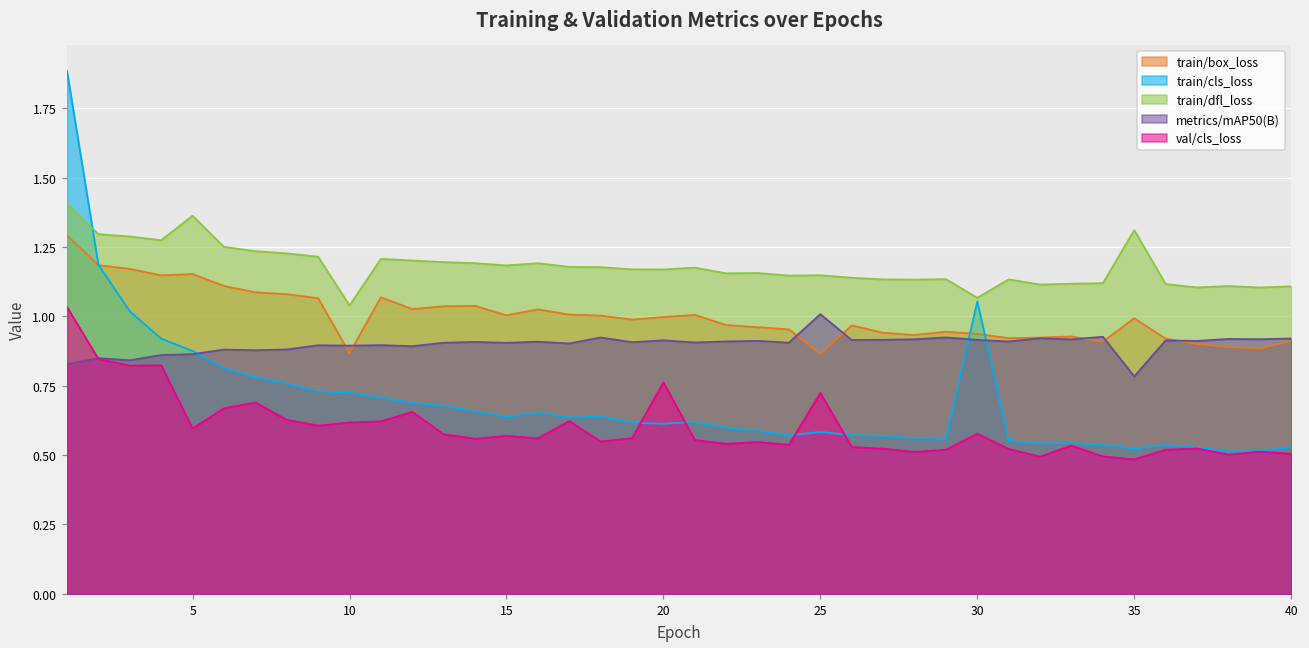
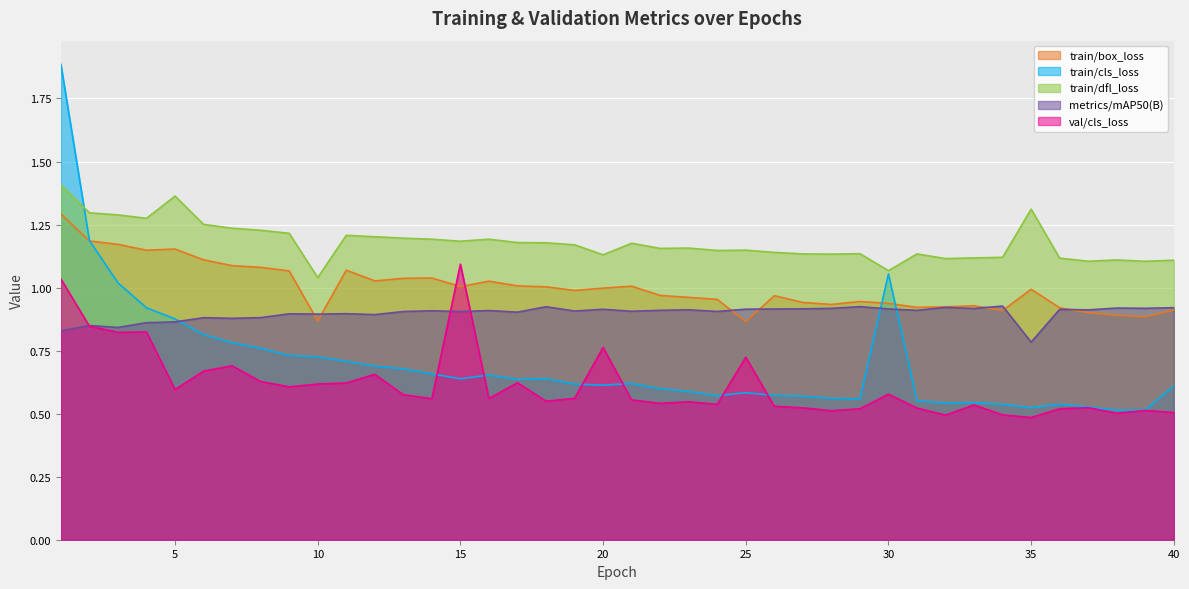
  {
    "train/box_loss": {
      "5": 1.15,
      "10": 0.87,
      "15": 1.00,
      "20": 1.00,
      "25": 0.86,
      "30": 0.94,
      "35": 0.99
    },
    "train/cls_loss": {
      "5": 0.88,
      "10": 0.73,
      "15": 0.64,
      "20": 0.61,
      "25": 0.58,
      "30": 1.05,
      "35": 0.52,
-     "40": 0.53
+     "40": 0.61
    },
    "train/dfl_loss": {
      "5": 1.36,
      "10": 1.04,
      "15": 1.18,
-     "20": 1.17,
+     "20": 1.13,
      "25": 1.15,
      "30": 1.07,
      "35": 1.31,
      "40": 1.11
    },
    "metrics/mAP50(B)": {
      "5": 0.86,
      "10": 0.89,
      "15": 0.90,
      "20": 0.91,
-     "25": 1.01,
+     "25": 0.91,
      "30": 0.92,
      "35": 0.78
    },
    "val/cls_loss": {
      "5": 0.60,
      "10": 0.62,
-     "15": 0.57,
+     "15": 1.09,
      "20": 0.76,
      "25": 0.72,
      "30": 0.58,
      "35": 0.48,
      "40": 0.50
    }
  }
